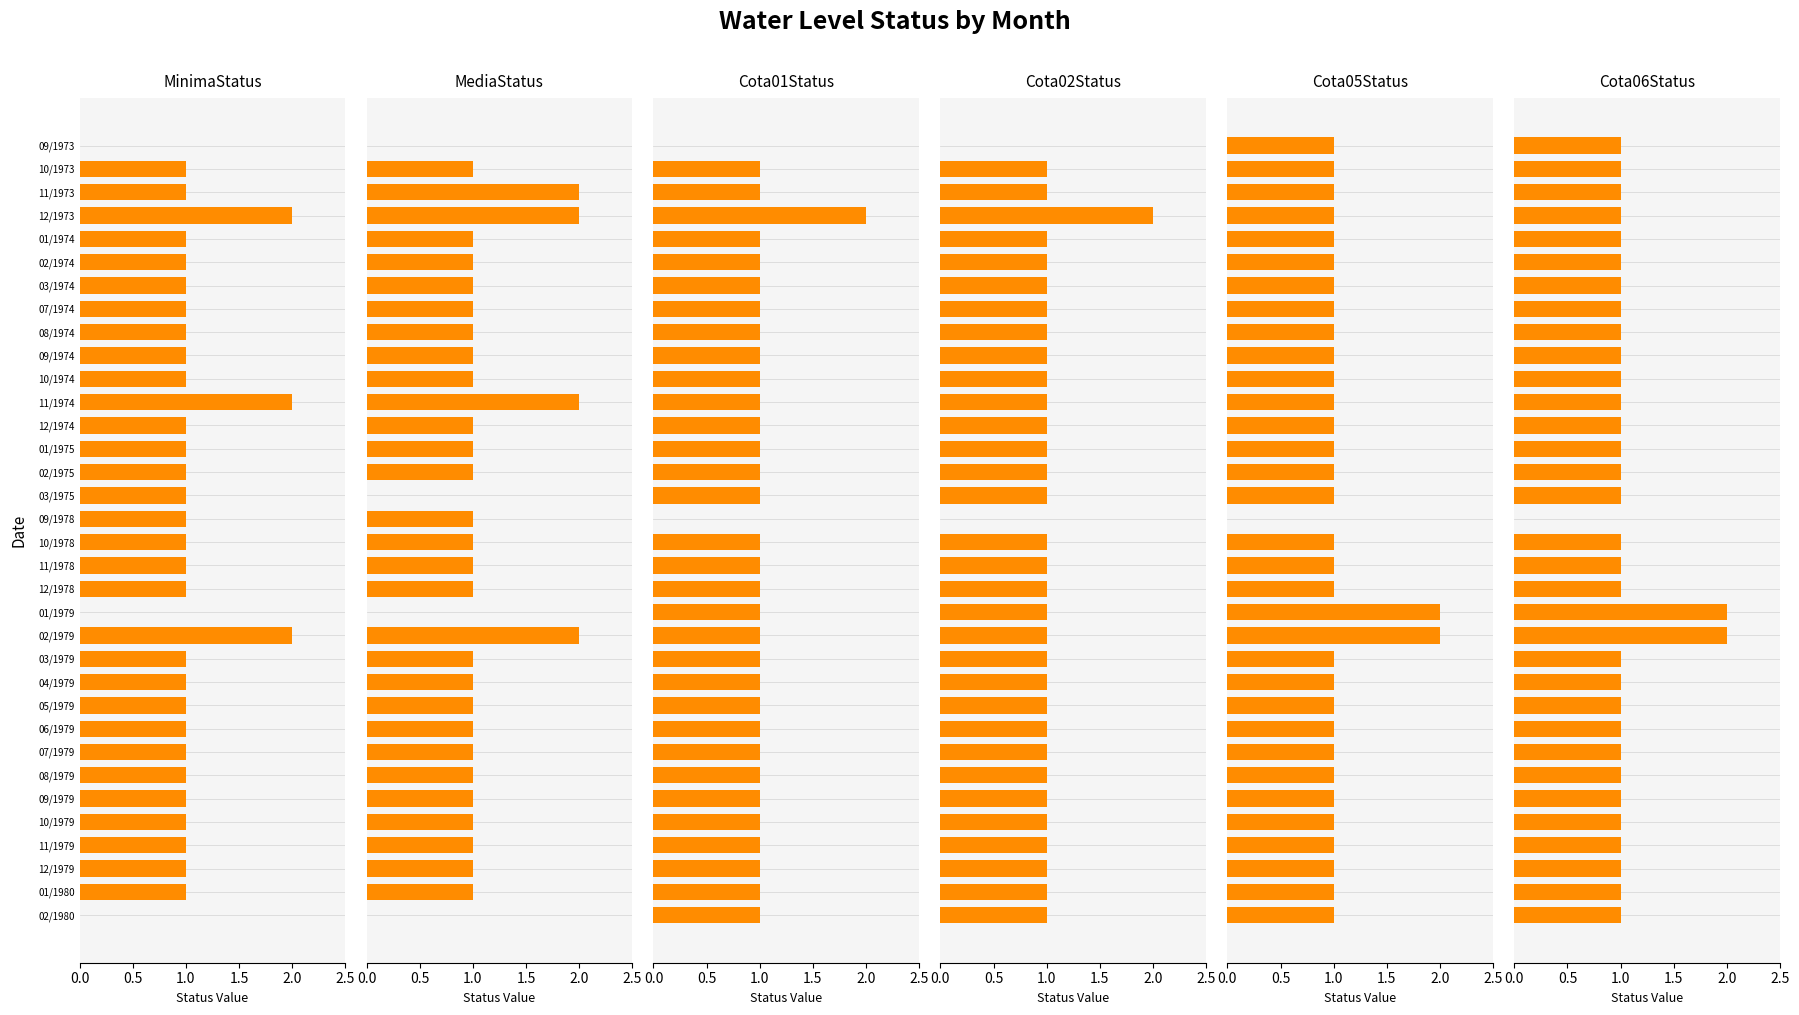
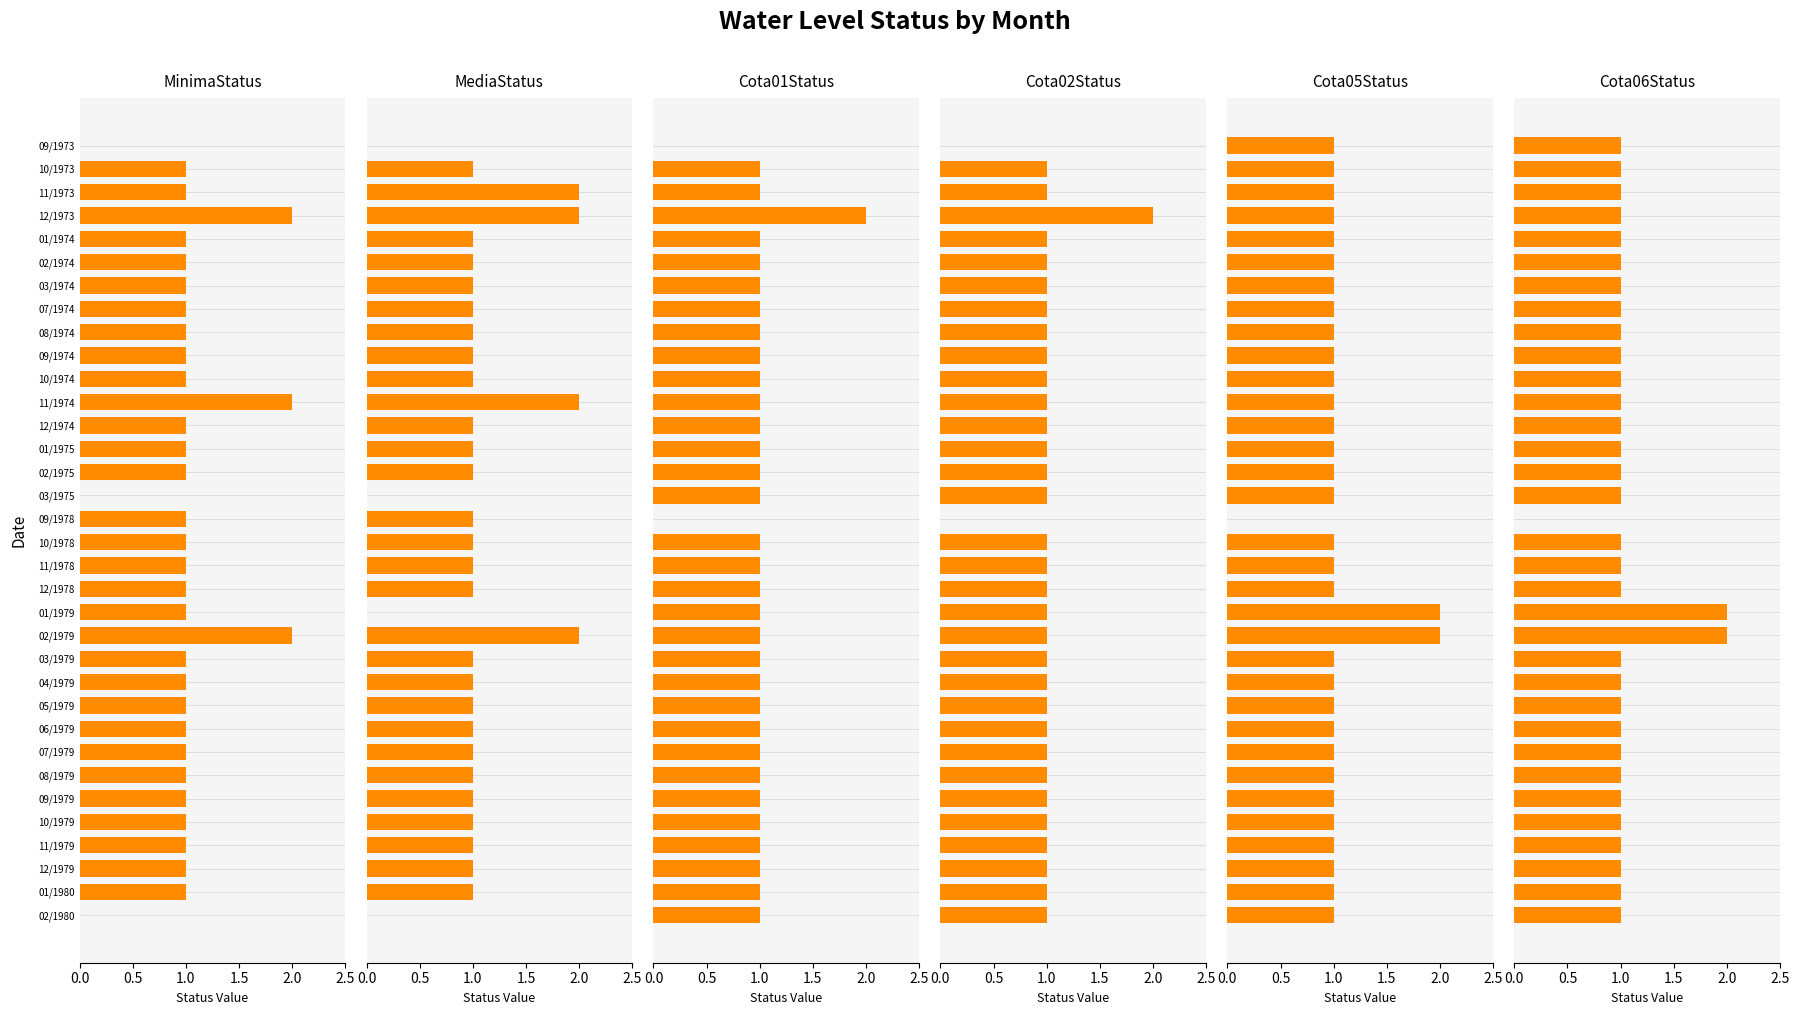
  {
    "MinimaStatus": {
      "09/1973": 0,
      "10/1973": 1,
      "11/1973": 1,
      "12/1973": 2,
      "01/1974": 1,
      "02/1974": 1,
      "03/1974": 1,
      "07/1974": 1,
      "08/1974": 1,
      "09/1974": 1,
      "10/1974": 1,
      "11/1974": 2,
      "12/1974": 1,
      "01/1975": 1,
      "02/1975": 1,
-     "03/1975": 1,
+     "03/1975": 0,
      "09/1978": 1,
      "10/1978": 1,
      "11/1978": 1,
      "12/1978": 1,
-     "01/1979": 0,
+     "01/1979": 1,
      "02/1979": 2,
      "03/1979": 1,
      "04/1979": 1,
      "05/1979": 1,
      "06/1979": 1,
      "07/1979": 1,
      "08/1979": 1,
      "09/1979": 1,
      "10/1979": 1,
      "11/1979": 1,
      "12/1979": 1,
      "01/1980": 1,
      "02/1980": 0
    }
  }
